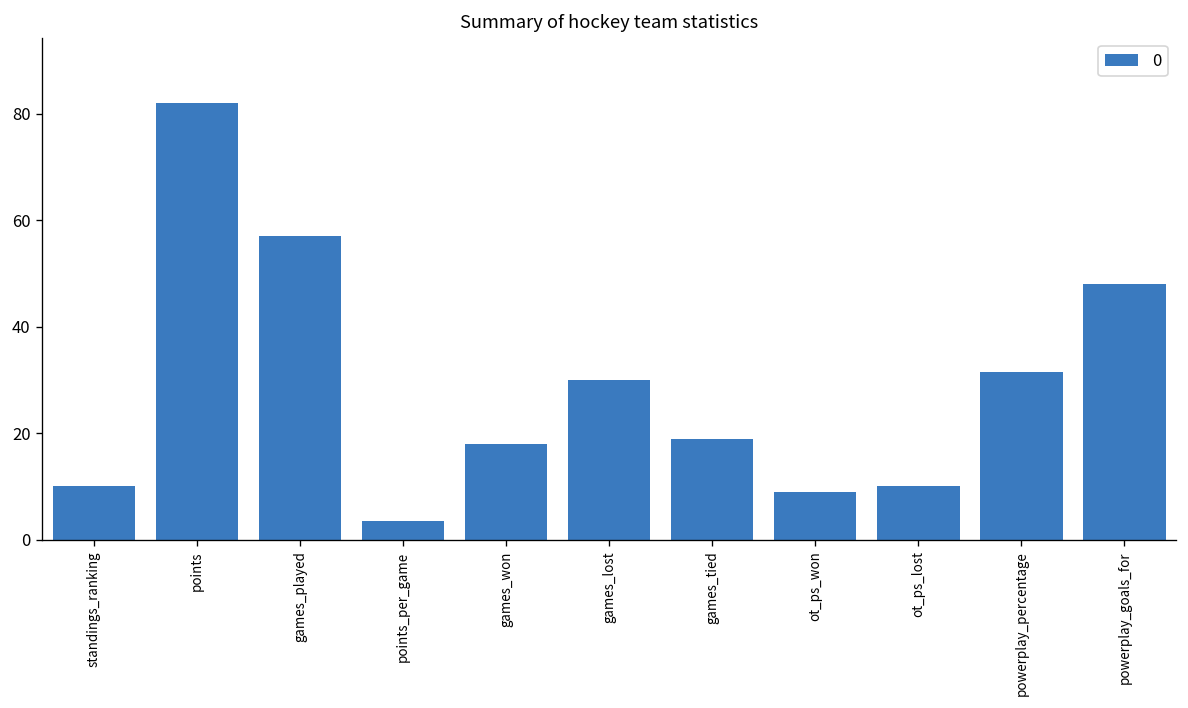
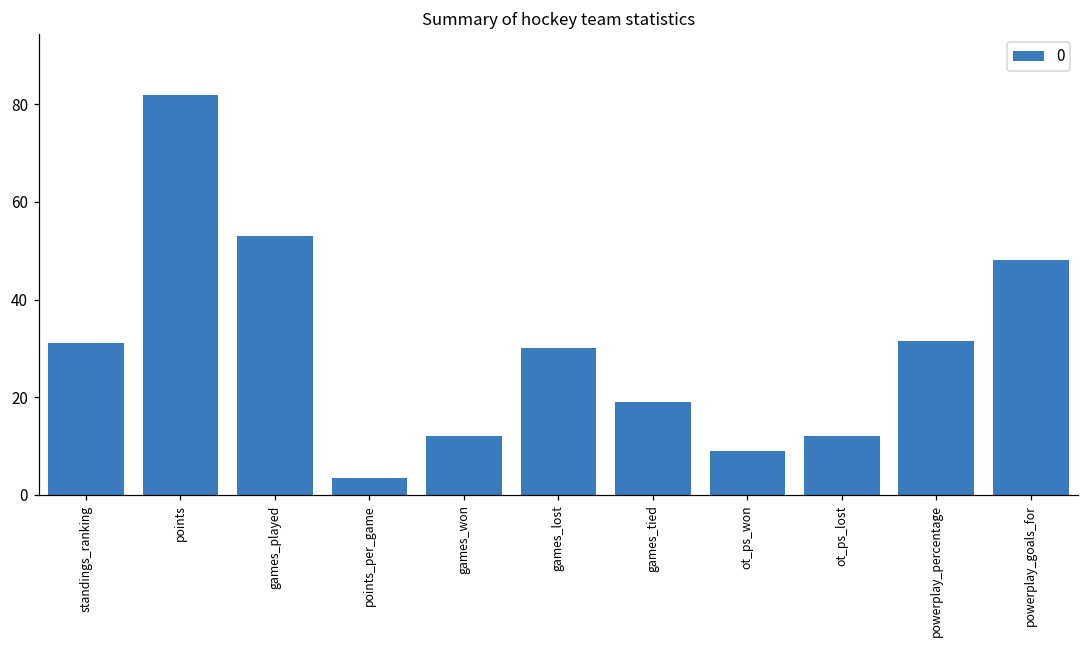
  {
-   "standings_ranking": 10,
+   "standings_ranking": 31,
    "points": 82,
-   "games_played": 57,
+   "games_played": 53,
    "points_per_game": 3,
-   "games_won": 18,
+   "games_won": 12,
    "games_lost": 30,
    "games_tied": 19,
    "ot_ps_won": 9,
-   "ot_ps_lost": 10,
+   "ot_ps_lost": 12,
    "powerplay_percentage": 32,
    "powerplay_goals_for": 48
  }
